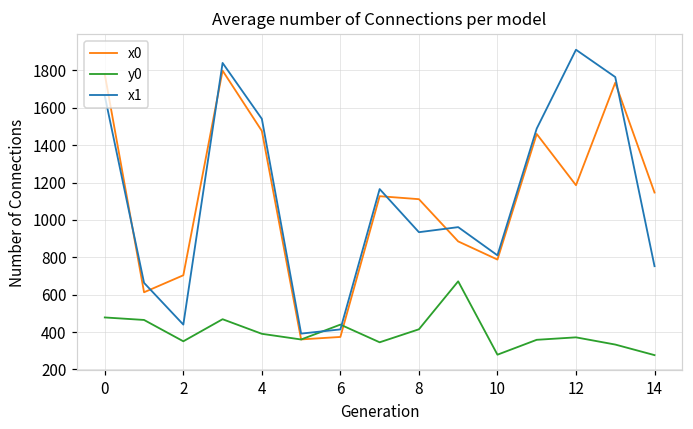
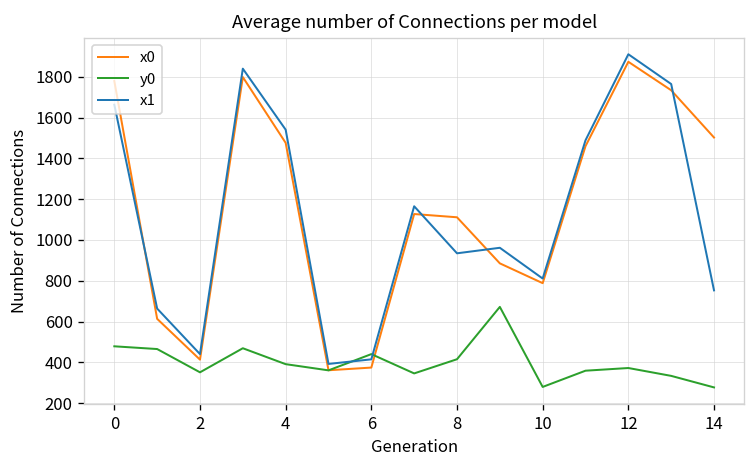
  {
    "x0": {
-     "2": 700,
+     "2": 410,
      "4": 1480,
      "6": 370,
      "8": 1110,
      "10": 790,
-     "12": 1190,
-     "14": 1150
+     "12": 1870,
+     "14": 1500
    },
    "y0": {
      "0": 480,
      "2": 350,
      "4": 390,
      "6": 440,
      "8": 420,
      "10": 280,
      "12": 370,
      "14": 280
    },
    "x1": {
      "2": 440,
      "4": 1540,
      "6": 410,
      "8": 930,
      "10": 810,
      "12": 1910,
      "14": 750
    }
  }
